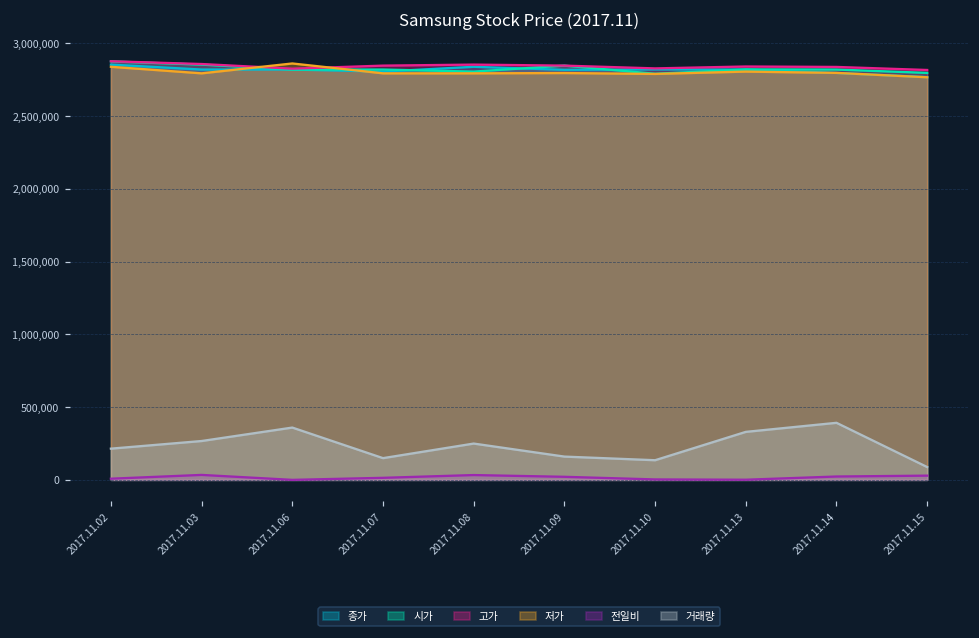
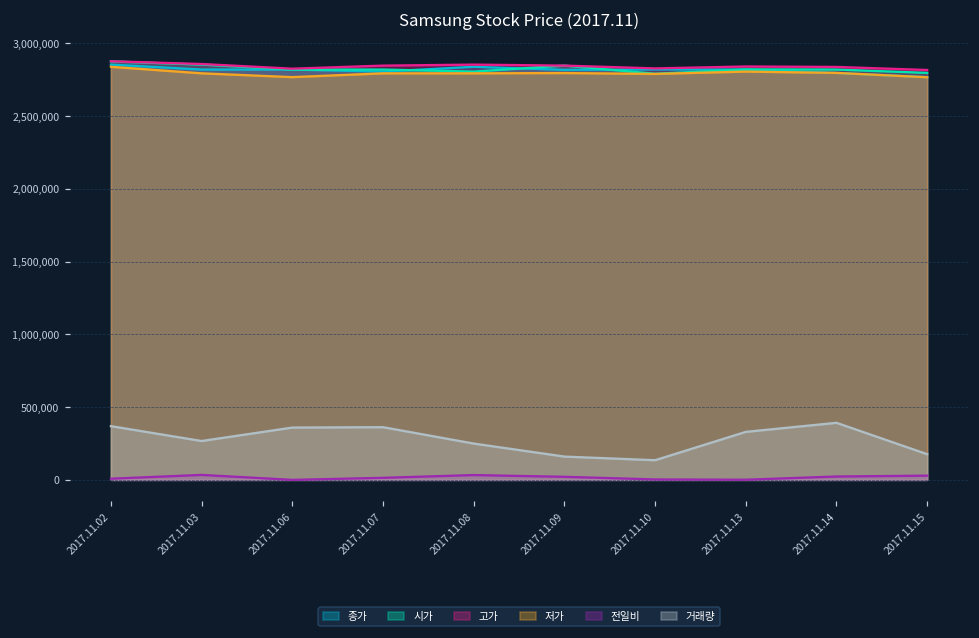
  {
    "저가": {
      "2017.11.03": "2,790,000",
-     "2017.11.06": "2,860,000",
+     "2017.11.06": "2,770,000",
      "2017.11.09": "2,800,000"
    },
    "거래량": {
-     "2017.11.02": "210,000",
+     "2017.11.02": "370,000",
      "2017.11.03": "270,000",
      "2017.11.06": "360,000",
-     "2017.11.07": "150,000",
+     "2017.11.07": "360,000",
      "2017.11.08": "250,000",
      "2017.11.09": "160,000",
      "2017.11.10": "130,000",
      "2017.11.13": "330,000",
      "2017.11.14": "390,000",
-     "2017.11.15": "90,000"
+     "2017.11.15": "180,000"
    }
  }
